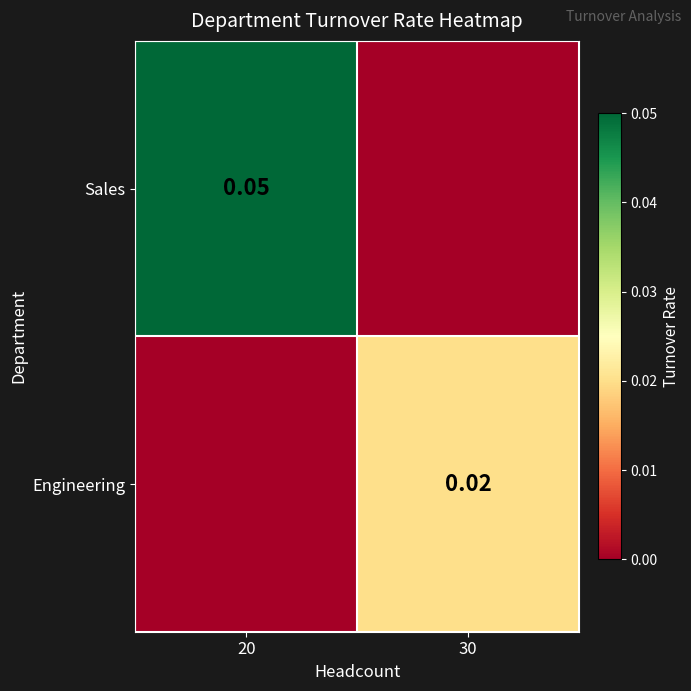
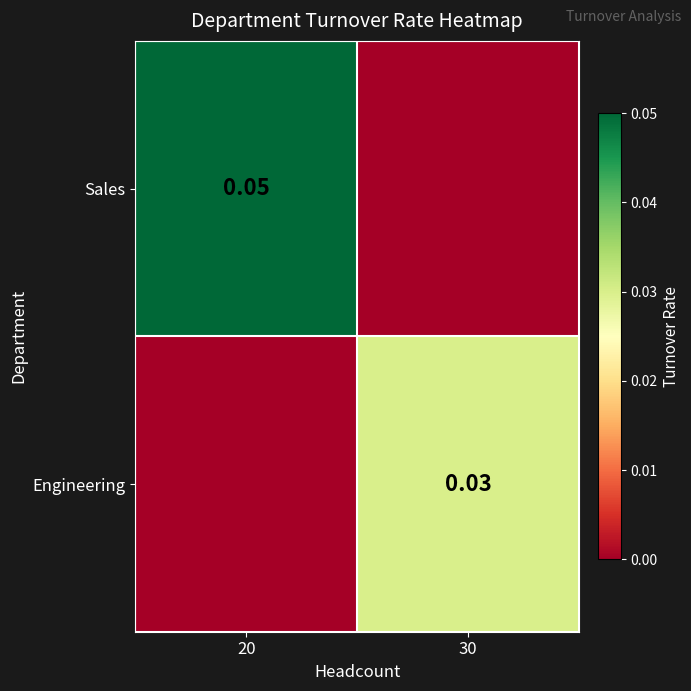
  {
    "Sales": {
      "20": 0.05
    },
    "Engineering": {
-     "30": 0.02
+     "30": 0.03
    }
  }
